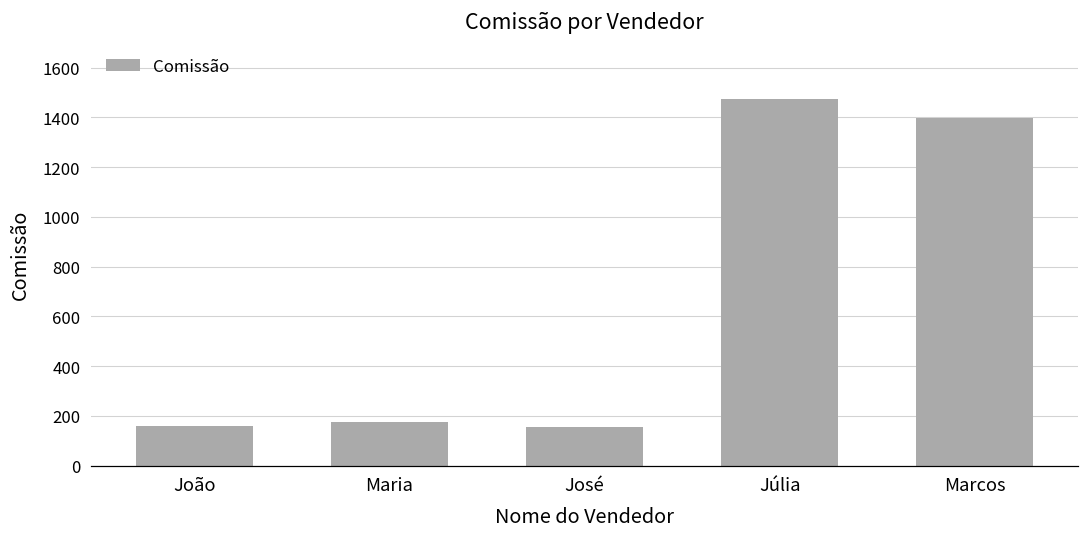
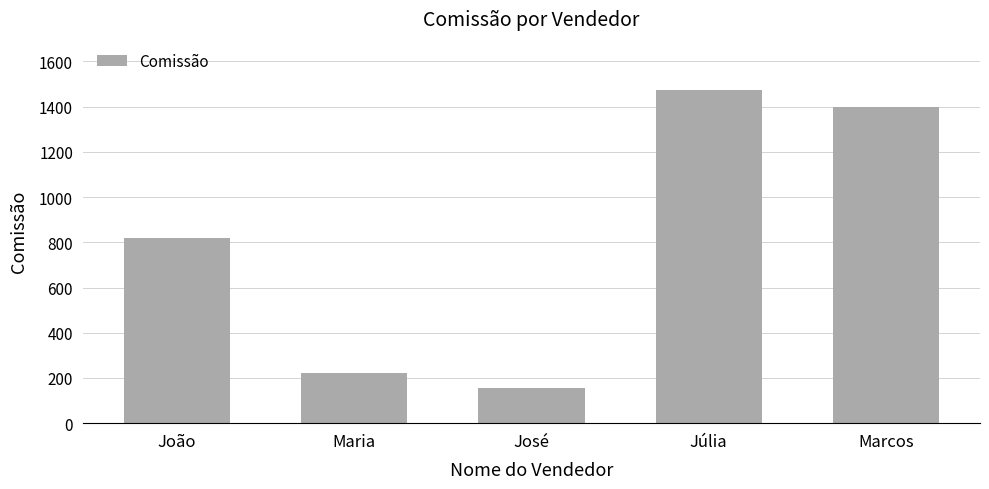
  {
-   "João": 160,
-   "Maria": 180,
+   "João": 820,
+   "Maria": 220,
    "José": 160,
    "Júlia": 1480,
    "Marcos": 1400
  }
